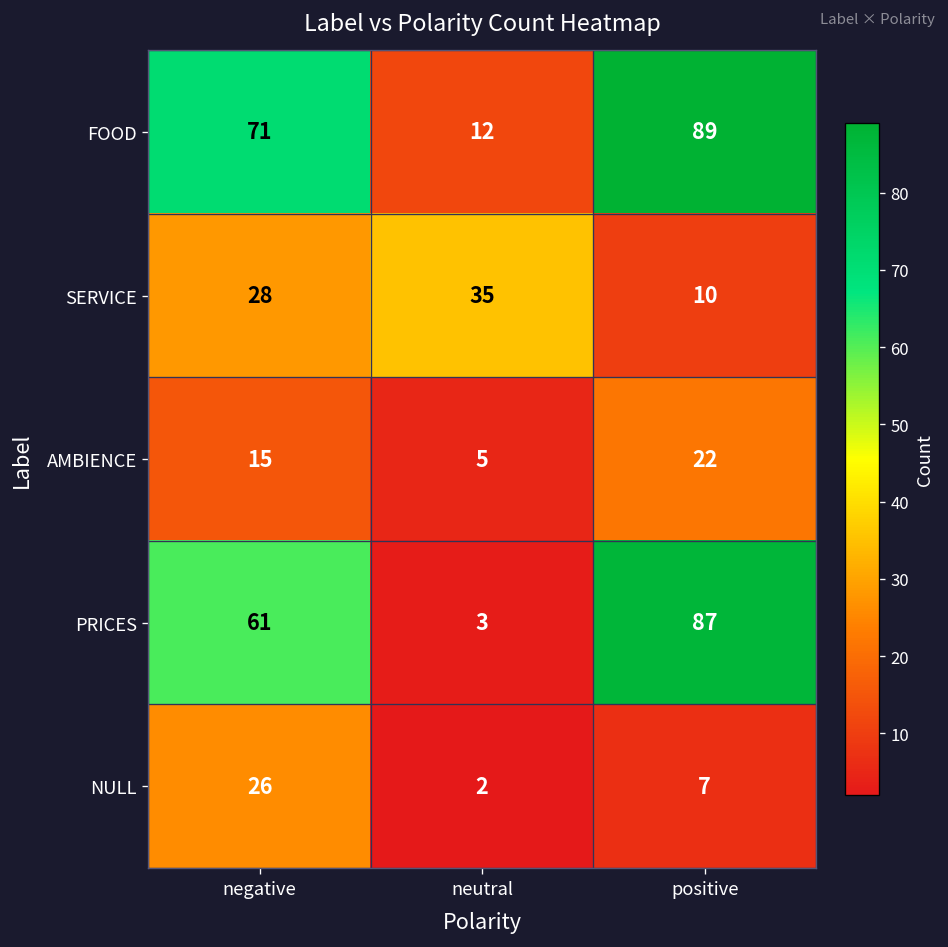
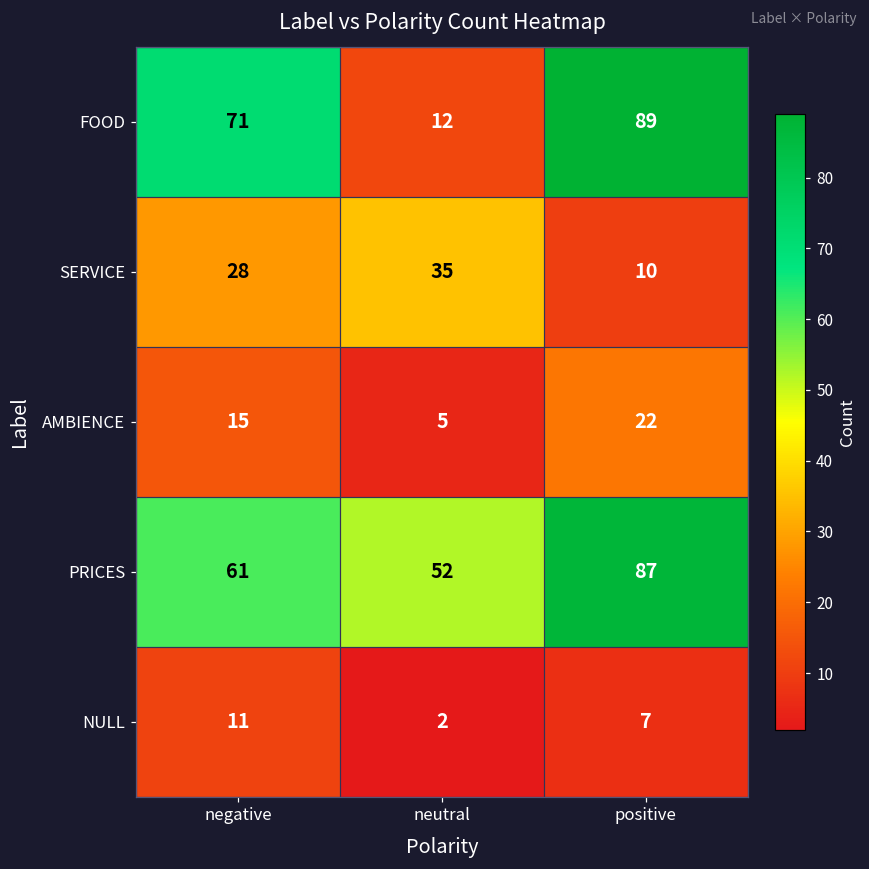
  {
    "FOOD": {
      "negative": 71,
      "neutral": 12,
      "positive": 89
    },
    "SERVICE": {
      "negative": 28,
      "neutral": 35,
      "positive": 10
    },
    "AMBIENCE": {
      "negative": 15,
      "neutral": 5,
      "positive": 22
    },
    "PRICES": {
      "negative": 61,
-     "neutral": 3,
+     "neutral": 52,
      "positive": 87
    },
    "NULL": {
-     "negative": 26,
+     "negative": 11,
      "neutral": 2,
      "positive": 7
    }
  }
